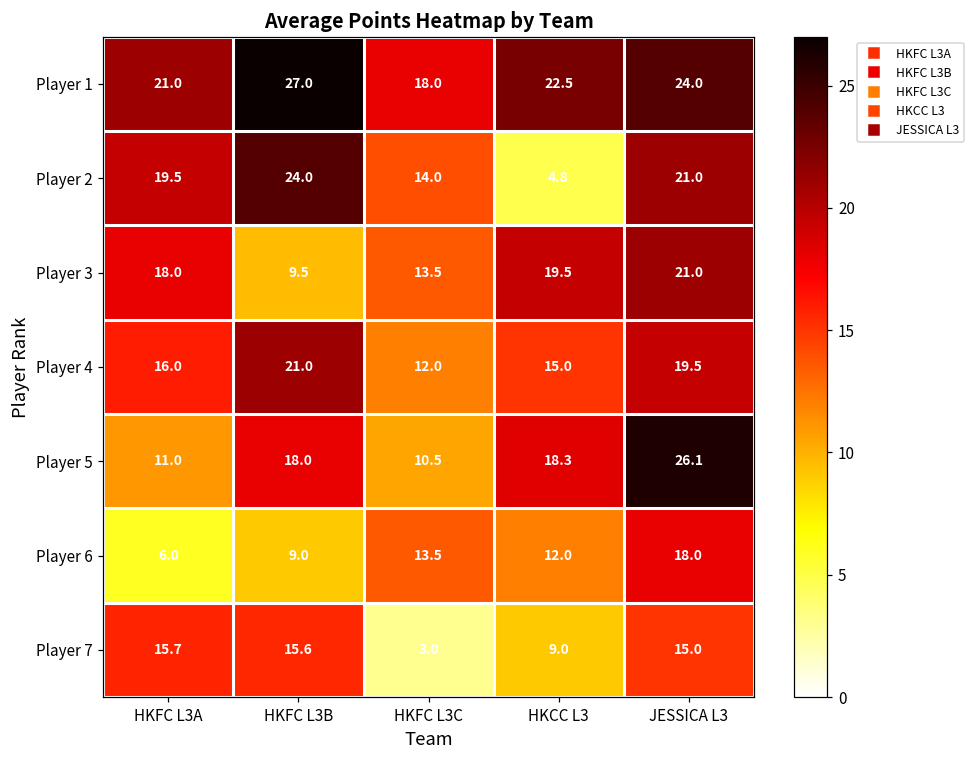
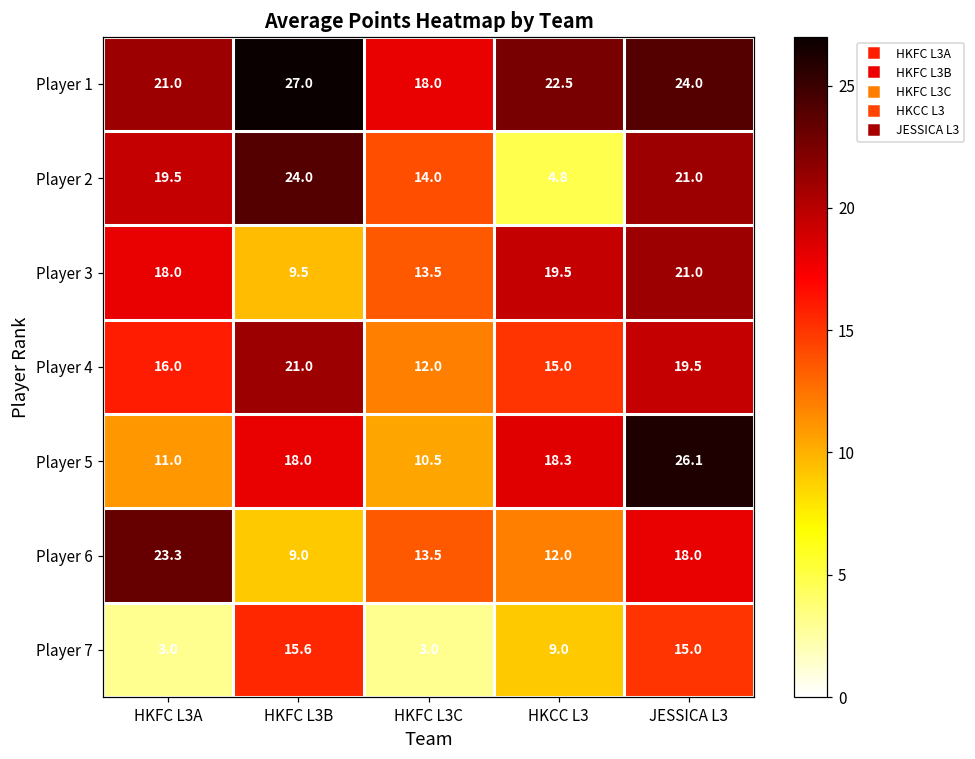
  {
    "Player 1": {
      "HKFC L3A": 21.0,
      "HKFC L3B": 27.0,
      "HKFC L3C": 18.0,
      "HKCC L3": 22.5,
      "JESSICA L3": 24.0
    },
    "Player 2": {
      "HKFC L3A": 19.5,
      "HKFC L3B": 24.0,
      "HKFC L3C": 14.0,
      "HKCC L3": 4.8,
      "JESSICA L3": 21.0
    },
    "Player 3": {
      "HKFC L3A": 18.0,
      "HKFC L3B": 9.5,
      "HKFC L3C": 13.5,
      "HKCC L3": 19.5,
      "JESSICA L3": 21.0
    },
    "Player 4": {
      "HKFC L3A": 16.0,
      "HKFC L3B": 21.0,
      "HKFC L3C": 12.0,
      "HKCC L3": 15.0,
      "JESSICA L3": 19.5
    },
    "Player 5": {
      "HKFC L3A": 11.0,
      "HKFC L3B": 18.0,
      "HKFC L3C": 10.5,
      "HKCC L3": 18.3,
      "JESSICA L3": 26.1
    },
    "Player 6": {
-     "HKFC L3A": 6.0,
+     "HKFC L3A": 23.3,
      "HKFC L3B": 9.0,
      "HKFC L3C": 13.5,
      "HKCC L3": 12.0,
      "JESSICA L3": 18.0
    },
    "Player 7": {
-     "HKFC L3A": 15.7,
+     "HKFC L3A": 3.0,
      "HKFC L3B": 15.6,
      "HKFC L3C": 3.0,
      "HKCC L3": 9.0,
      "JESSICA L3": 15.0
    }
  }
